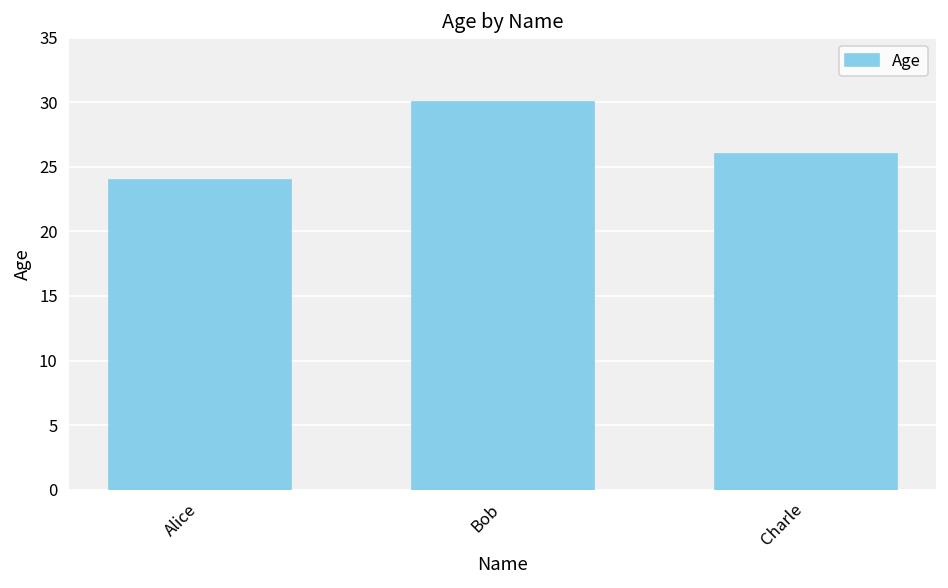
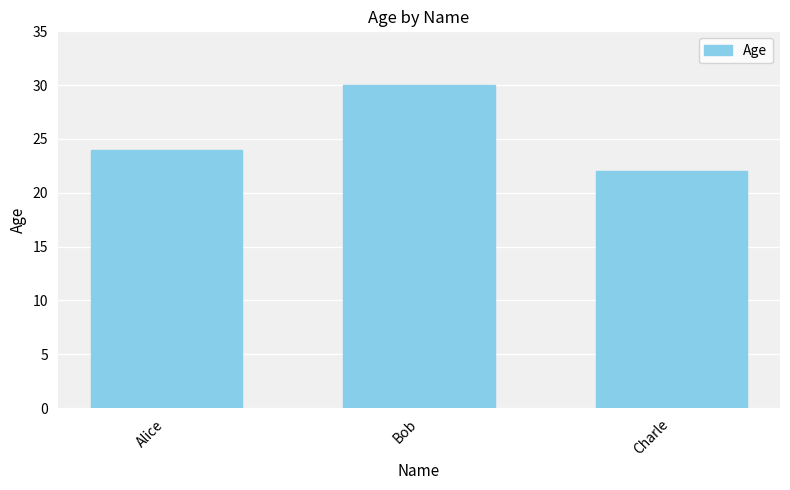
  {
    "Alice": 24,
    "Bob": 30,
-   "Charle": 26
+   "Charle": 22
  }
